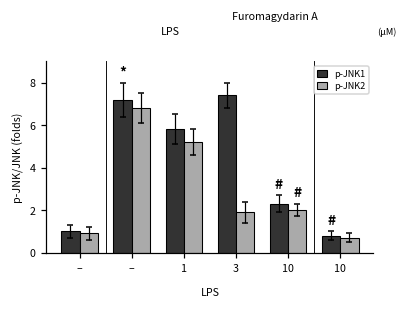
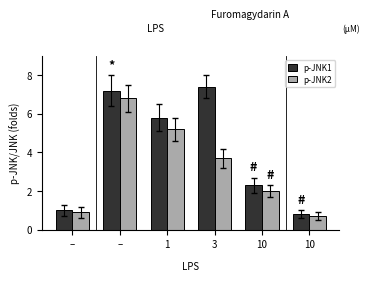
  {
    "p-JNK1": {
      "1": 5.8,
      "3": 7.4
    },
    "p-JNK2": {
      "1": 5.2,
-     "3": 1.9
+     "3": 3.7
    }
  }
